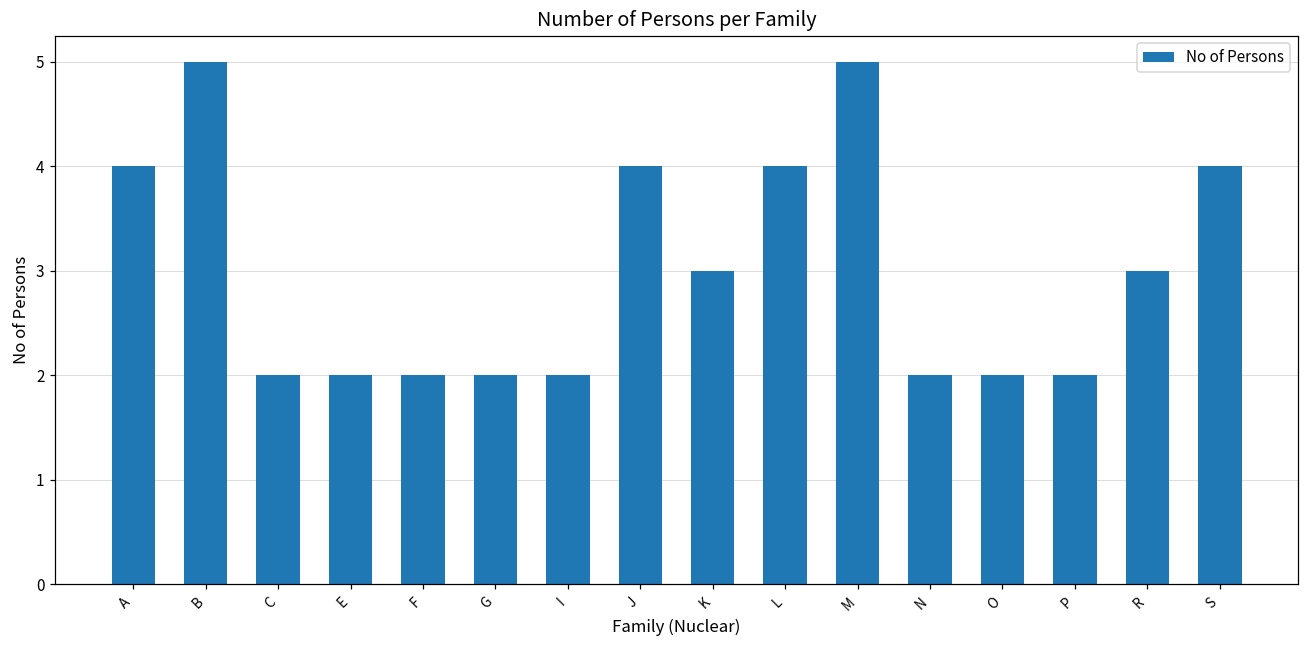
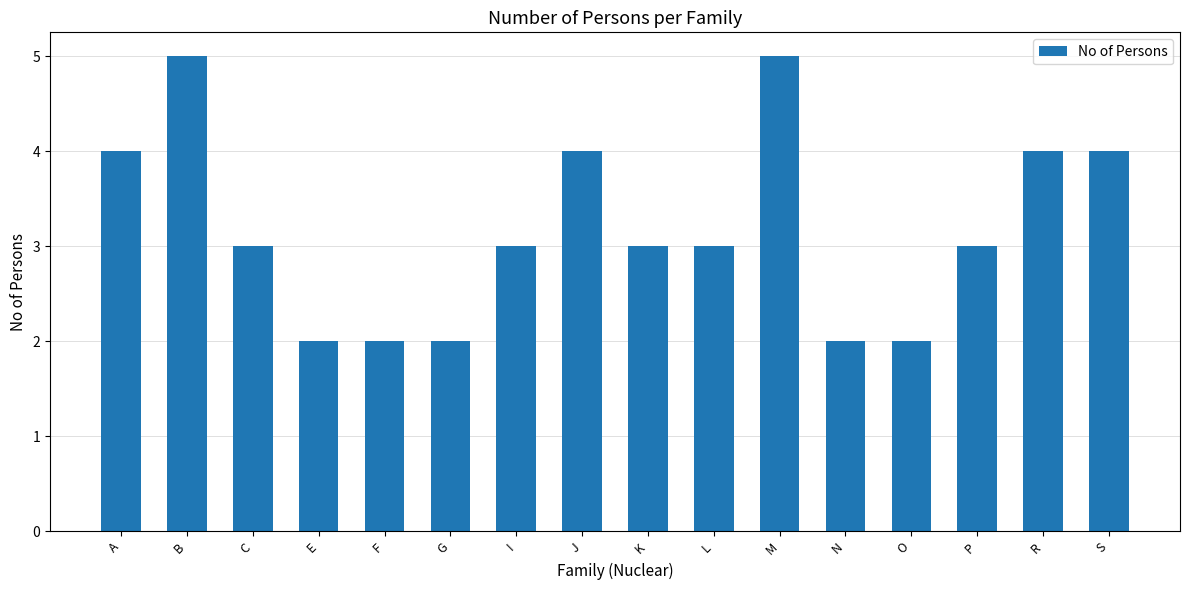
  {
    "A": 4,
    "B": 5,
-   "C": 2,
+   "C": 3,
    "E": 2,
    "F": 2,
    "G": 2,
-   "I": 2,
+   "I": 3,
    "J": 4,
    "K": 3,
-   "L": 4,
+   "L": 3,
    "M": 5,
    "N": 2,
    "O": 2,
-   "P": 2,
-   "R": 3,
+   "P": 3,
+   "R": 4,
    "S": 4
  }
